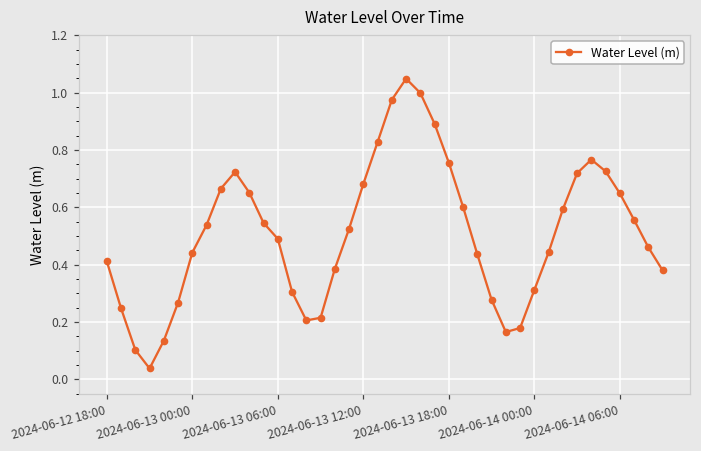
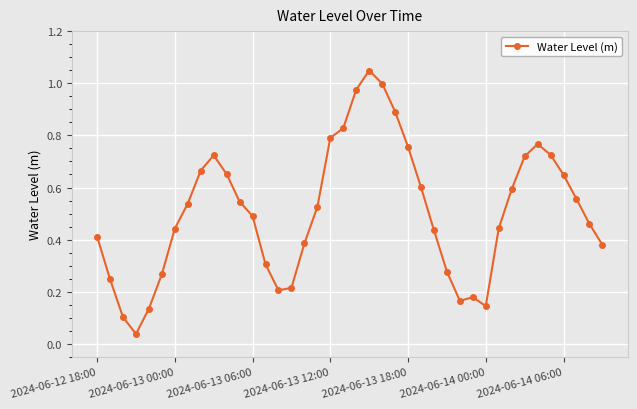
  {
    "2024-06-12 18:00": 0.41,
    "2024-06-13 00:00": 0.44,
    "2024-06-13 06:00": 0.49,
-   "2024-06-13 12:00": 0.68,
+   "2024-06-13 12:00": 0.79,
    "2024-06-13 18:00": 0.76,
-   "2024-06-14 00:00": 0.31,
+   "2024-06-14 00:00": 0.15,
    "2024-06-14 06:00": 0.65
  }
